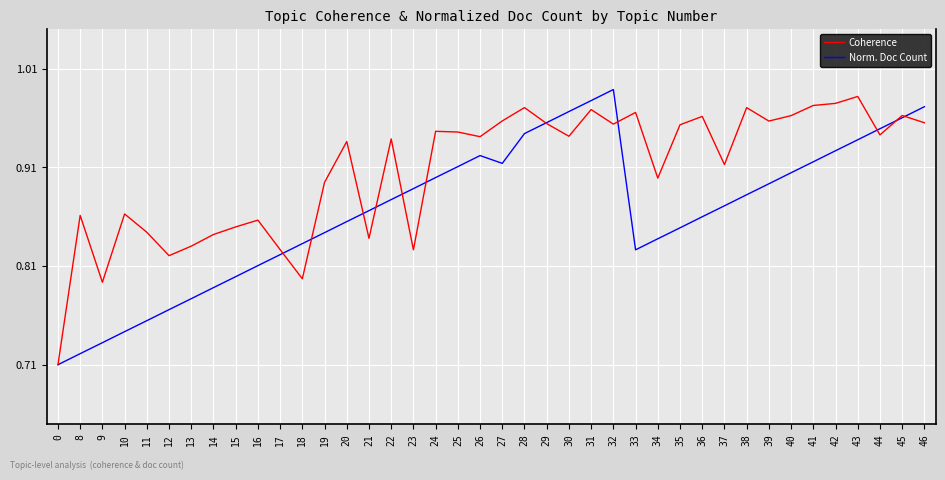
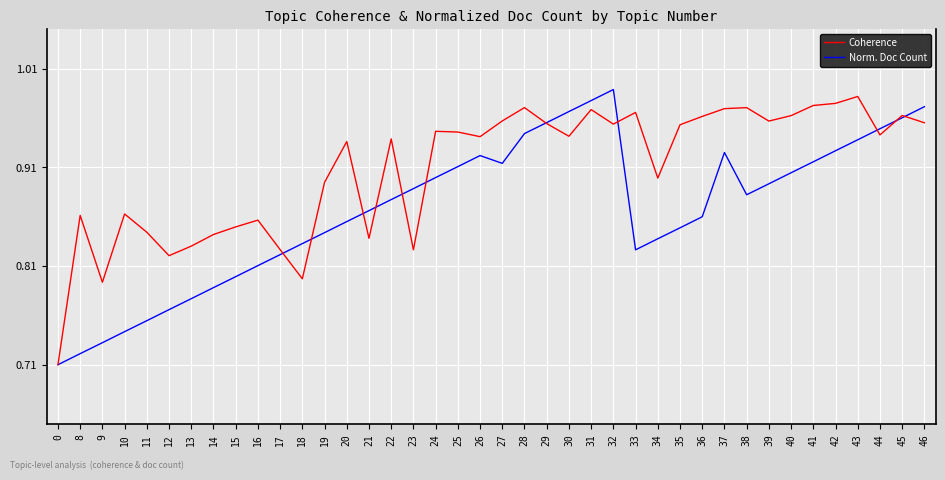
  {
    "Coherence": {
      "8": 0.86,
      "9": 0.79,
      "10": 0.86,
      "11": 0.84,
      "12": 0.82,
      "13": 0.83,
      "14": 0.84,
      "15": 0.85,
      "16": 0.86,
      "17": 0.83,
      "18": 0.80,
      "19": 0.89,
      "20": 0.94,
      "21": 0.84,
      "22": 0.94,
      "23": 0.83,
      "24": 0.95,
      "25": 0.95,
      "26": 0.94,
      "27": 0.96,
      "28": 0.97,
      "30": 0.94,
      "31": 0.97,
      "32": 0.95,
      "33": 0.97,
      "34": 0.90,
      "35": 0.95,
      "36": 0.96,
-     "37": 0.91,
+     "37": 0.97,
      "38": 0.97,
      "39": 0.96,
      "40": 0.96,
      "41": 0.97,
      "42": 0.97,
      "43": 0.98,
      "44": 0.94,
      "46": 0.96
    },
    "Norm. Doc Count": {
      "8": 0.72,
      "9": 0.73,
      "10": 0.74,
      "11": 0.75,
      "12": 0.77,
      "13": 0.78,
      "14": 0.79,
      "15": 0.80,
      "16": 0.81,
      "17": 0.82,
      "18": 0.83,
      "19": 0.84,
      "20": 0.86,
      "21": 0.87,
      "22": 0.88,
      "23": 0.89,
      "24": 0.90,
      "25": 0.91,
      "26": 0.92,
      "27": 0.91,
      "28": 0.94,
      "30": 0.97,
      "31": 0.98,
      "32": 0.99,
      "33": 0.83,
      "34": 0.84,
      "35": 0.85,
      "36": 0.86,
-     "37": 0.87,
+     "37": 0.93,
      "38": 0.88,
      "39": 0.89,
      "40": 0.90,
      "41": 0.92,
      "42": 0.93,
      "43": 0.94,
      "44": 0.95,
      "46": 0.97
    }
  }
